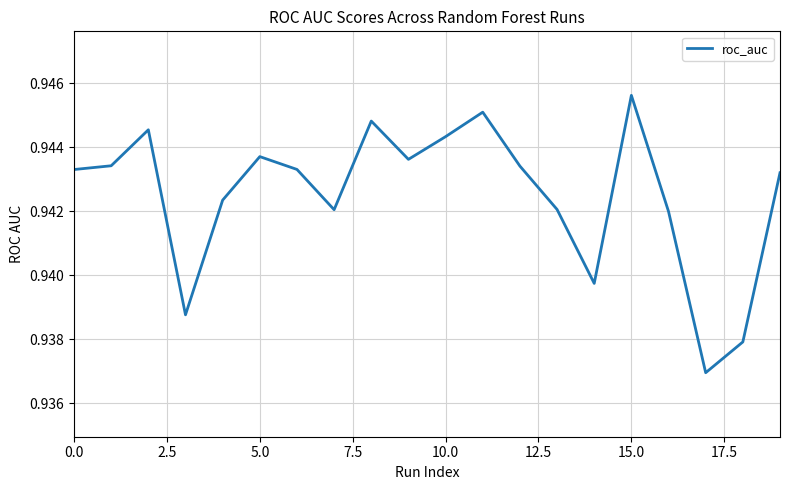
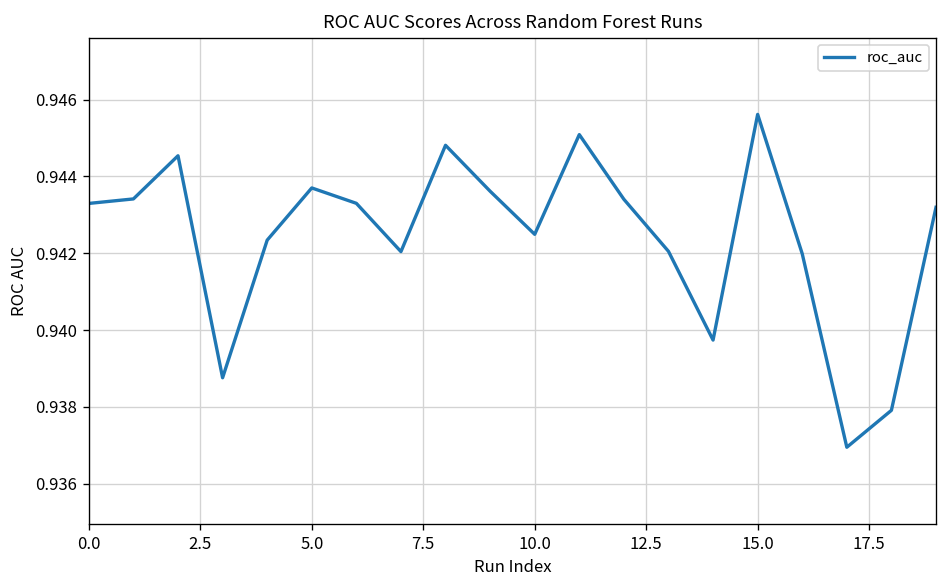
  {
    "0.0": 0.9433,
    "5.0": 0.9437,
-   "10.0": 0.9443,
+   "10.0": 0.9425,
    "15.0": 0.9456
  }
